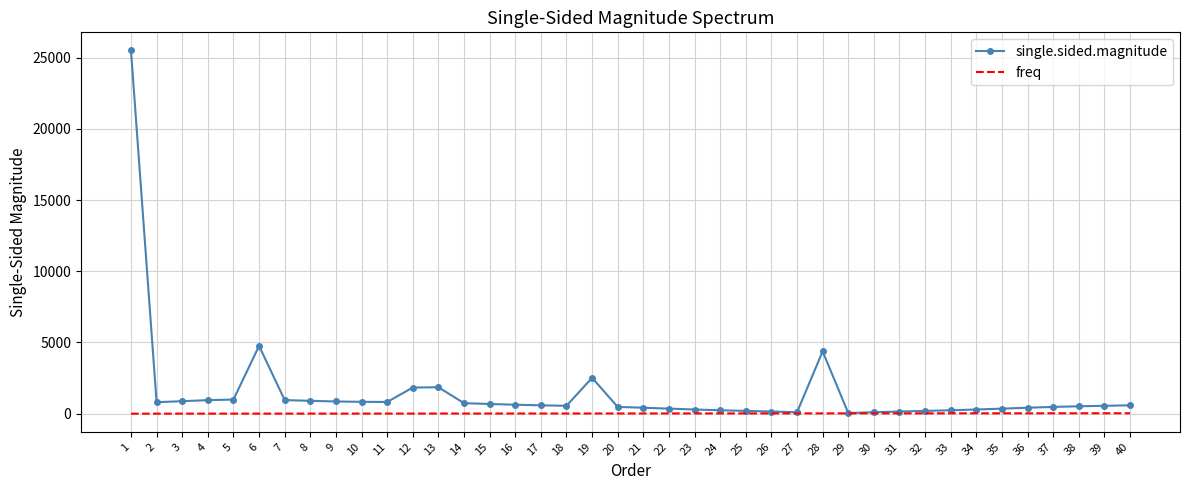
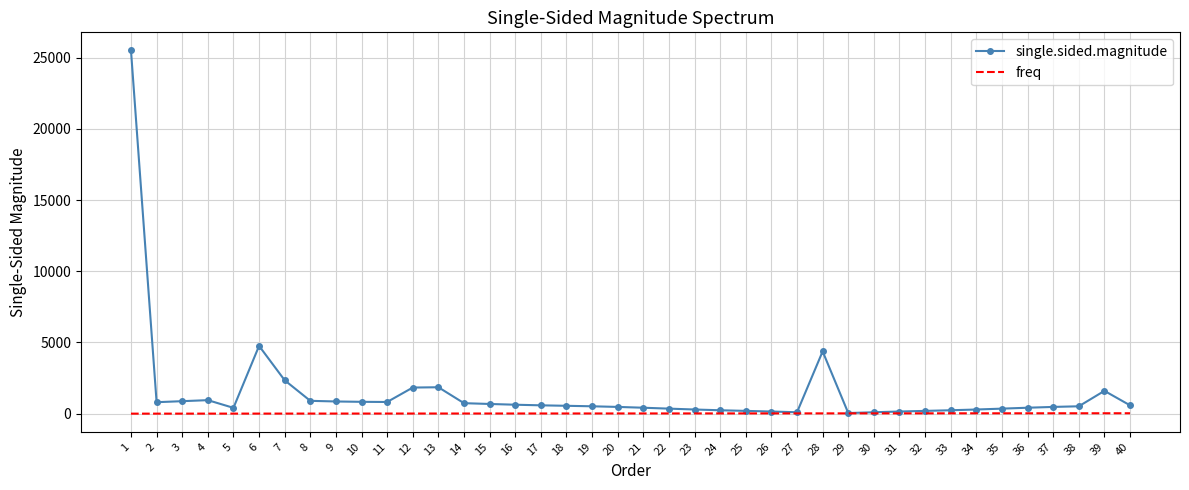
  {
    "single.sided.magnitude": {
      "1": 25500,
      "2": 800,
      "3": 900,
      "4": 900,
-     "5": 1000,
+     "5": 400,
      "6": 4800,
-     "7": 1000,
+     "7": 2300,
      "8": 900,
      "9": 900,
      "10": 800,
      "11": 800,
      "12": 1800,
      "13": 1900,
      "14": 700,
      "15": 700,
      "16": 600,
      "17": 600,
      "18": 600,
-     "19": 2500,
+     "19": 500,
      "20": 500,
      "21": 400,
      "22": 400,
      "23": 300,
      "24": 200,
      "28": 4400,
      "33": 200,
      "34": 300,
      "35": 400,
      "36": 400,
      "37": 500,
      "38": 500,
-     "39": 600,
+     "39": 1600,
      "40": 600
    },
    "freq": {
      "1": 0,
      "2": 0,
      "3": 0,
      "4": 0,
      "5": 0,
      "6": 0,
      "7": 0,
      "8": 0,
      "9": 0,
      "10": 0,
      "11": 0,
      "12": 0,
      "13": 0,
      "14": 0,
      "15": 0,
      "16": 0,
      "17": 0,
      "18": 0,
      "19": 0,
      "20": 0,
      "21": 0,
      "22": 0,
      "23": 0,
      "24": 0,
      "28": 0,
      "33": 0,
      "34": 0,
      "35": 0,
      "36": 0,
      "37": 0,
      "38": 0,
      "39": 0,
      "40": 0
    }
  }
